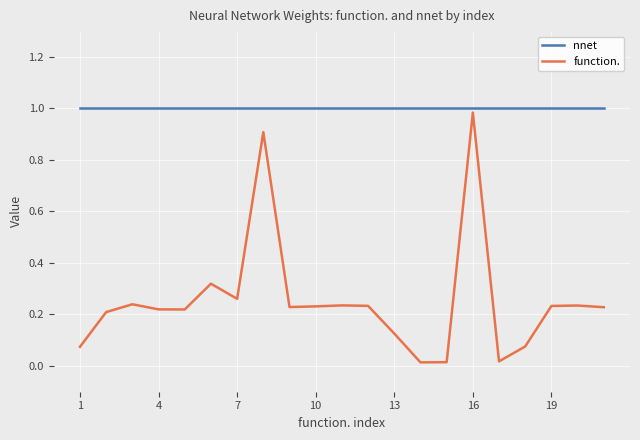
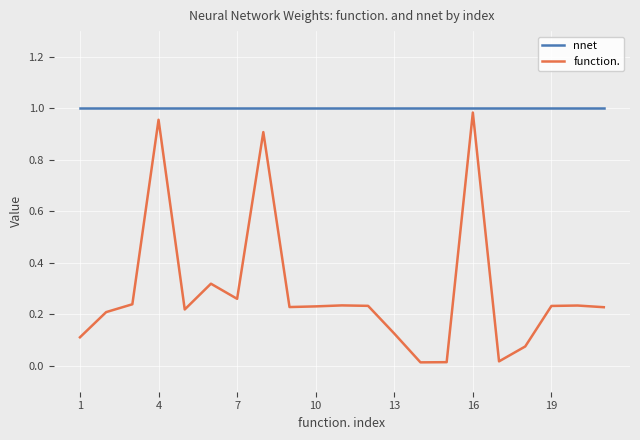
  {
    "nnet": {
      "1": 1.00,
      "4": 1.00,
      "7": 1.00,
      "10": 1.00,
      "13": 1.00,
      "16": 1.00,
      "19": 1.00
    },
    "function.": {
-     "1": 0.07,
-     "4": 0.22,
+     "1": 0.11,
+     "4": 0.96,
      "7": 0.26,
      "10": 0.23,
      "13": 0.13,
      "16": 0.98,
      "19": 0.23
    }
  }
